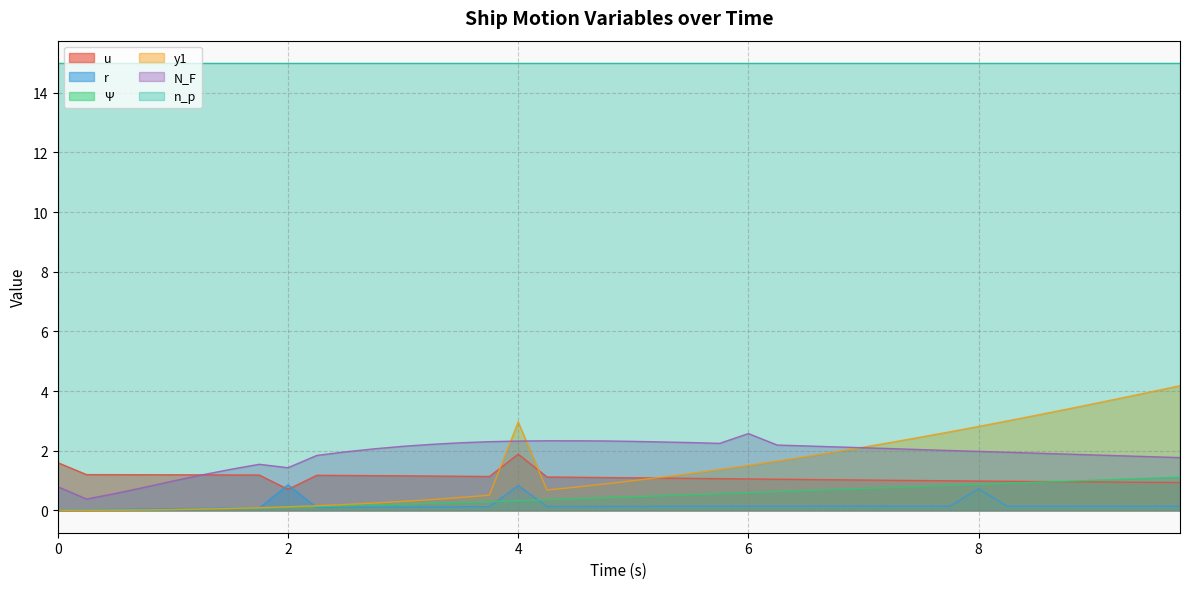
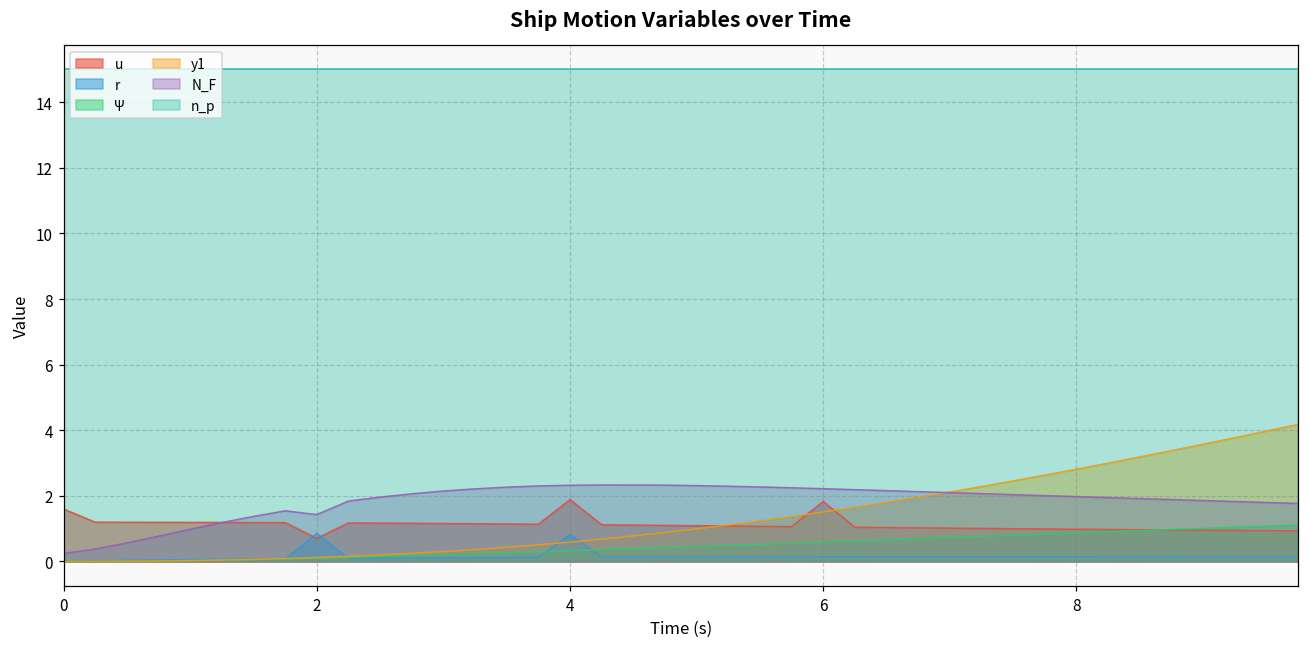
  {
    "u": {
      "0": 1.6,
      "2": 0.7,
      "4": 1.9,
-     "6": 1.1,
+     "6": 1.8,
      "8": 1.0
    },
    "r": {
      "2": 0.9,
      "4": 0.8,
      "6": 0.1,
-     "8": 0.7
+     "8": 0.1
    },
    "y1": {
-     "4": 3.0,
+     "4": 0.6,
      "6": 1.5,
      "8": 2.8
    },
    "N_F": {
-     "0": 0.8,
+     "0": 0.2,
      "2": 1.4,
      "4": 2.3,
-     "6": 2.6,
+     "6": 2.2,
      "8": 2.0
    }
  }
